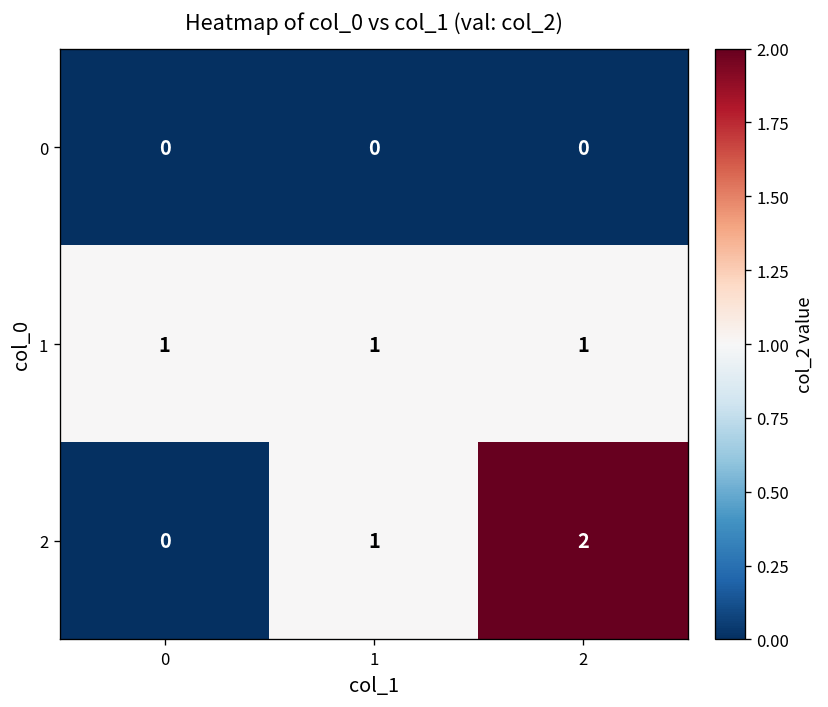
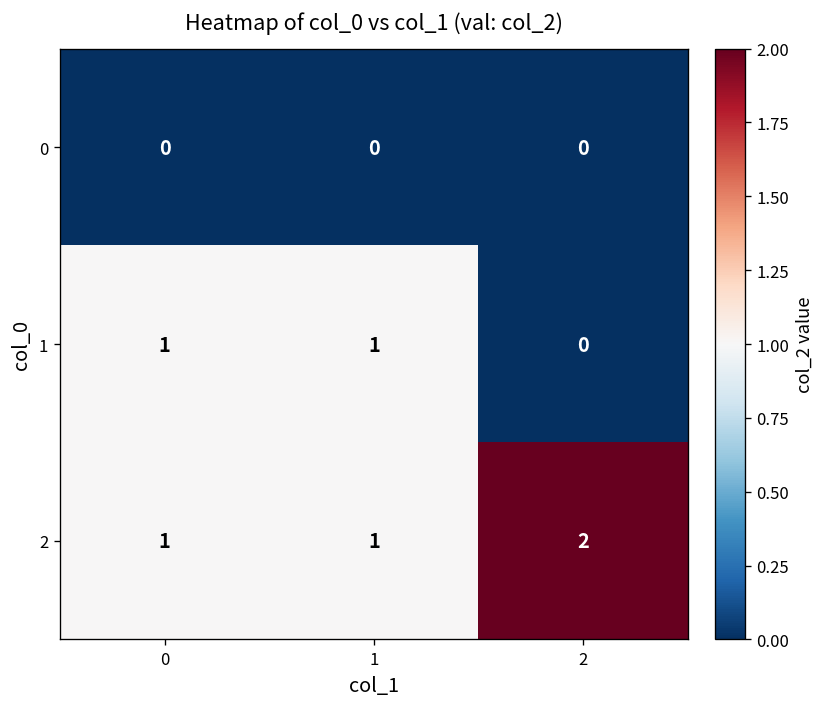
  {
    "0": {
      "0": 0,
      "1": 0,
      "2": 0
    },
    "1": {
      "0": 1,
      "1": 1,
-     "2": 1
+     "2": 0
    },
    "2": {
-     "0": 0,
+     "0": 1,
      "1": 1,
      "2": 2
    }
  }
